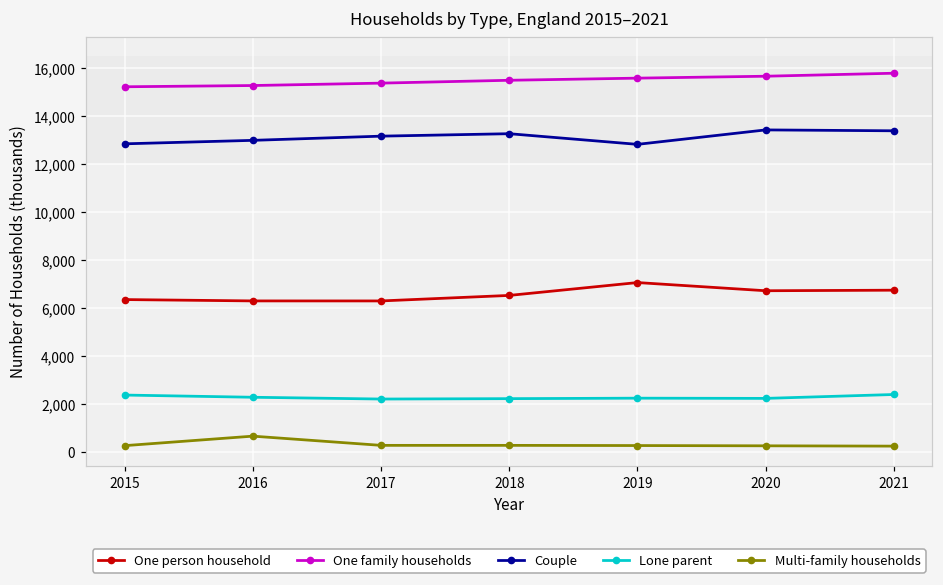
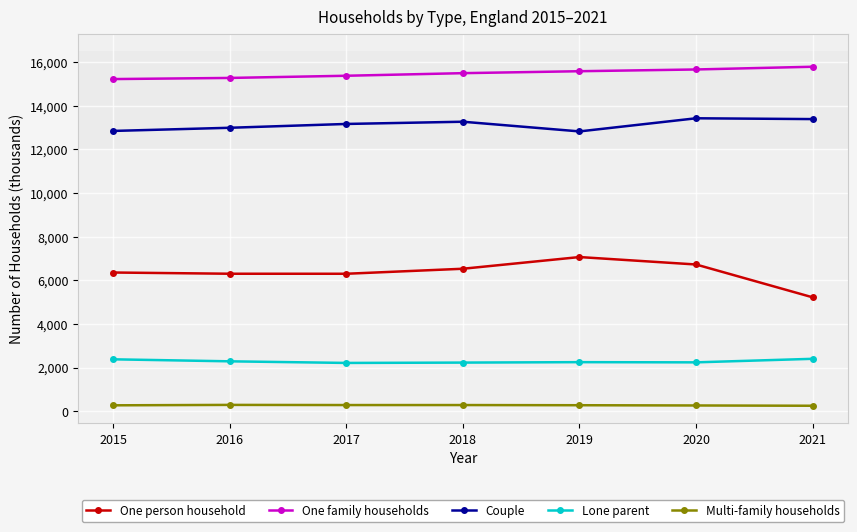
  {
    "One person household": {
      "2015": "6,400",
      "2016": "6,300",
      "2017": "6,300",
      "2018": "6,500",
      "2019": "7,100",
      "2020": "6,700",
-     "2021": "6,700"
+     "2021": "5,200"
    },
    "One family households": {
      "2015": "15,200",
      "2016": "15,300",
      "2017": "15,400",
      "2018": "15,500",
      "2019": "15,600",
      "2020": "15,700",
      "2021": "15,800"
    },
    "Couple": {
      "2015": "12,800",
      "2016": "13,000",
      "2017": "13,200",
      "2018": "13,300",
      "2019": "12,800",
      "2020": "13,400",
      "2021": "13,400"
    },
    "Lone parent": {
      "2015": "2,400",
      "2016": "2,300",
      "2017": "2,200",
      "2018": "2,200",
      "2019": "2,200",
      "2020": "2,200",
      "2021": "2,400"
    },
    "Multi-family households": {
      "2015": "300",
-     "2016": "700",
+     "2016": "300",
      "2017": "300",
      "2018": "300",
      "2019": "300",
      "2020": "300",
      "2021": "200"
    }
  }
